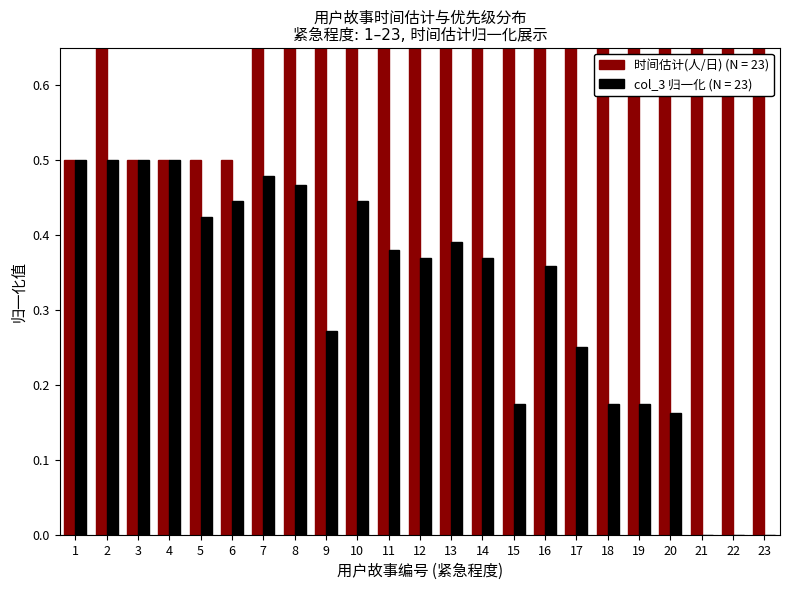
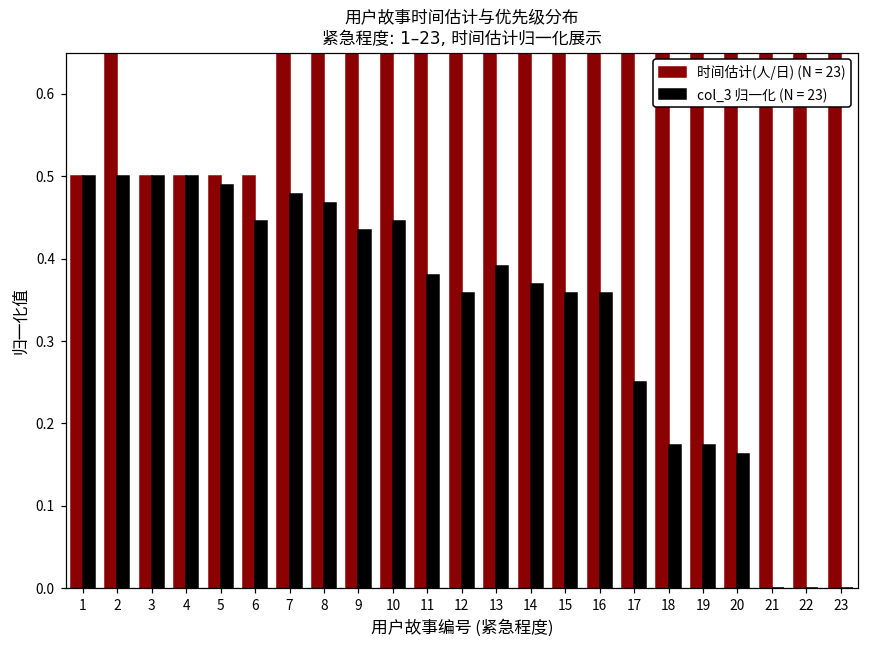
  {
    "时间估计(人/日) (N = 23)": {
      "1": 0.50,
      "3": 0.50,
      "4": 0.50,
      "5": 0.50,
      "6": 0.50
    },
    "col_3 归一化 (N = 23)": {
      "1": 0.50,
      "2": 0.50,
      "3": 0.50,
      "4": 0.50,
-     "5": 0.42,
+     "5": 0.49,
      "6": 0.45,
      "7": 0.48,
      "8": 0.47,
-     "9": 0.27,
+     "9": 0.43,
      "10": 0.45,
      "11": 0.38,
-     "12": 0.37,
+     "12": 0.36,
      "13": 0.39,
      "14": 0.37,
-     "15": 0.17,
+     "15": 0.36,
      "16": 0.36,
      "17": 0.25,
      "18": 0.17,
      "19": 0.17,
      "20": 0.16,
      "21": 0.00,
      "22": 0.00,
      "23": 0.00
    }
  }
